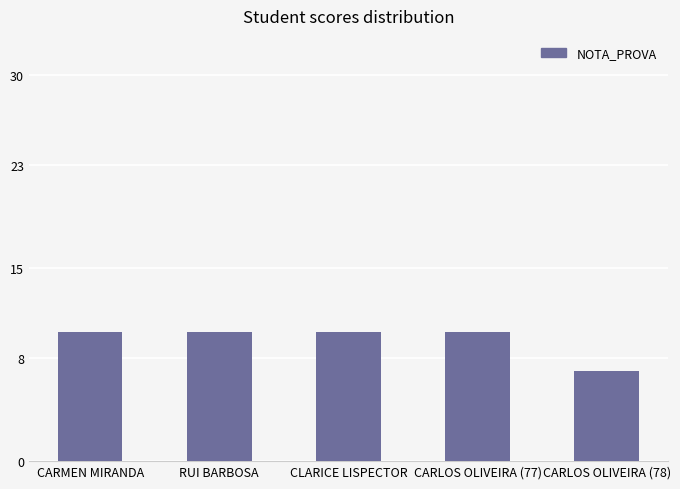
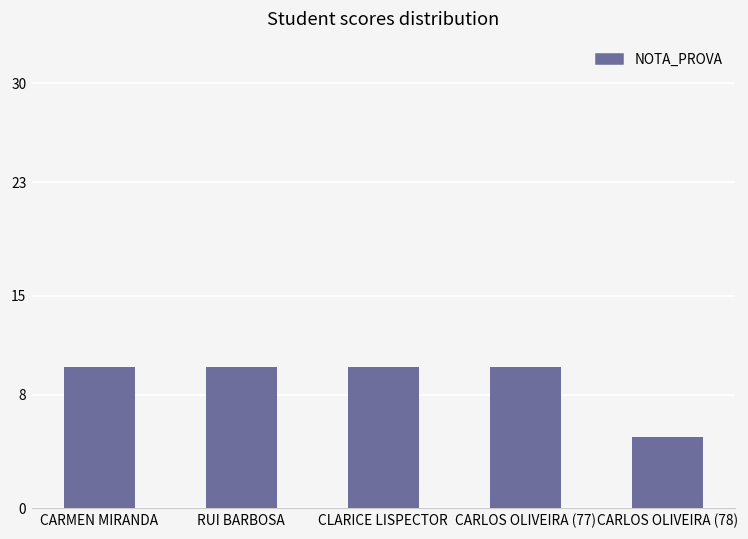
  {
    "CARMEN MIRANDA": 10,
    "RUI BARBOSA": 10,
    "CLARICE LISPECTOR": 10,
    "CARLOS OLIVEIRA (77)": 10,
-   "CARLOS OLIVEIRA (78)": 7
+   "CARLOS OLIVEIRA (78)": 5
  }
